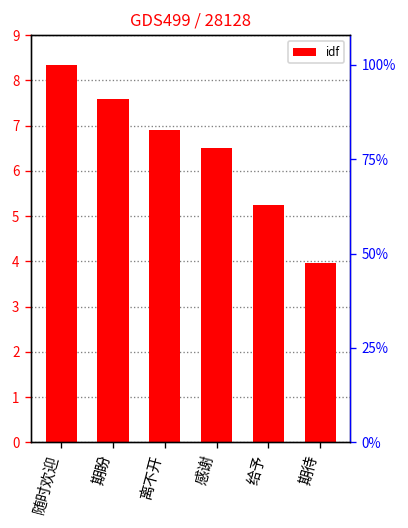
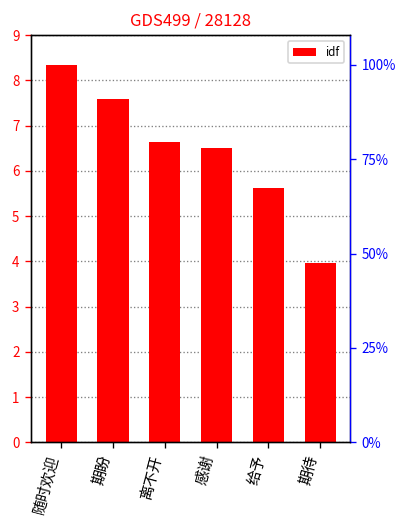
  {
    "随时欢迎": 8.3,
    "期盼": 7.6,
-   "离不开": 6.9,
+   "离不开": 6.6,
    "感谢": 6.5,
-   "给予": 5.2,
+   "给予": 5.6,
    "期待": 4.0
  }
